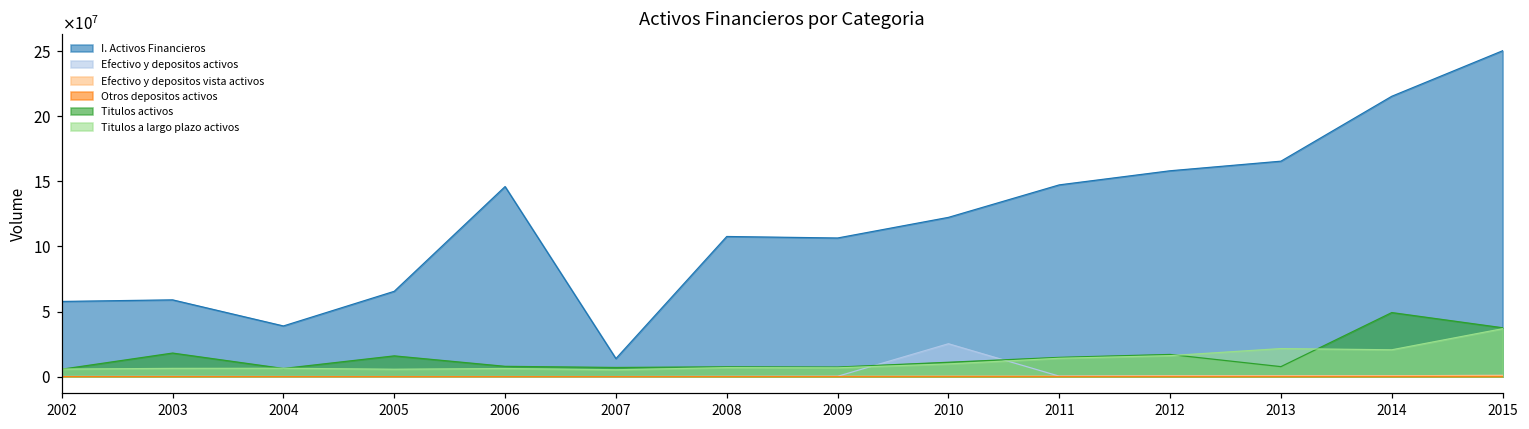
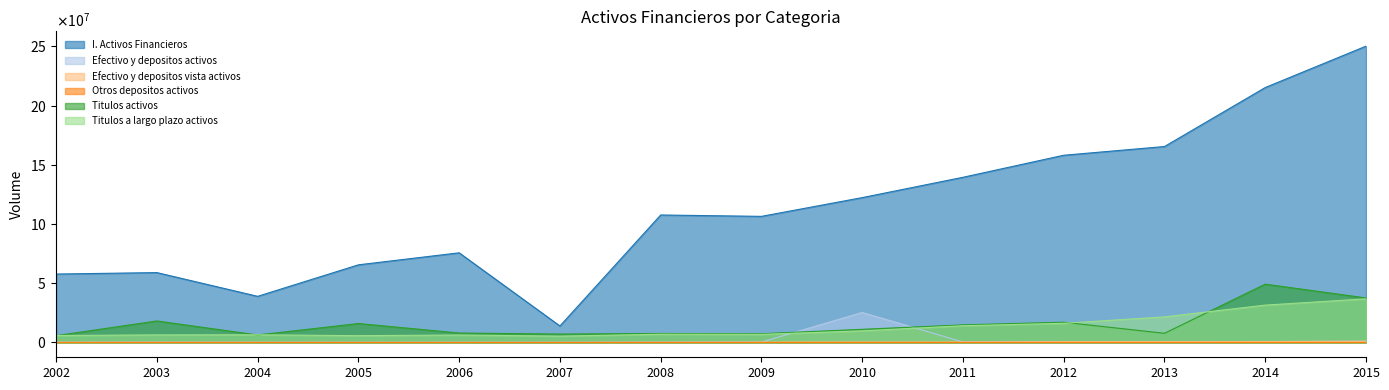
  {
    "I. Activos Financieros": {
      "2002": 58000000,
      "2003": 59000000,
      "2004": 39000000,
      "2005": 66000000,
-     "2006": 146000000,
+     "2006": 76000000,
      "2007": 14000000,
      "2008": 108000000,
      "2009": 106000000,
      "2010": 122000000,
-     "2011": 147000000,
+     "2011": 139000000,
      "2012": 158000000,
      "2013": 165000000,
      "2014": 215000000,
      "2015": 250000000
    },
    "Efectivo y depositos activos": {
      "2010": 25000000
    },
    "Titulos activos": {
      "2003": 18000000,
      "2005": 16000000,
      "2013": 8000000,
      "2014": 49000000
    },
    "Titulos a largo plazo activos": {
      "2003": 6000000,
      "2005": 6000000,
      "2013": 22000000,
-     "2014": 21000000
+     "2014": 32000000
    }
  }
